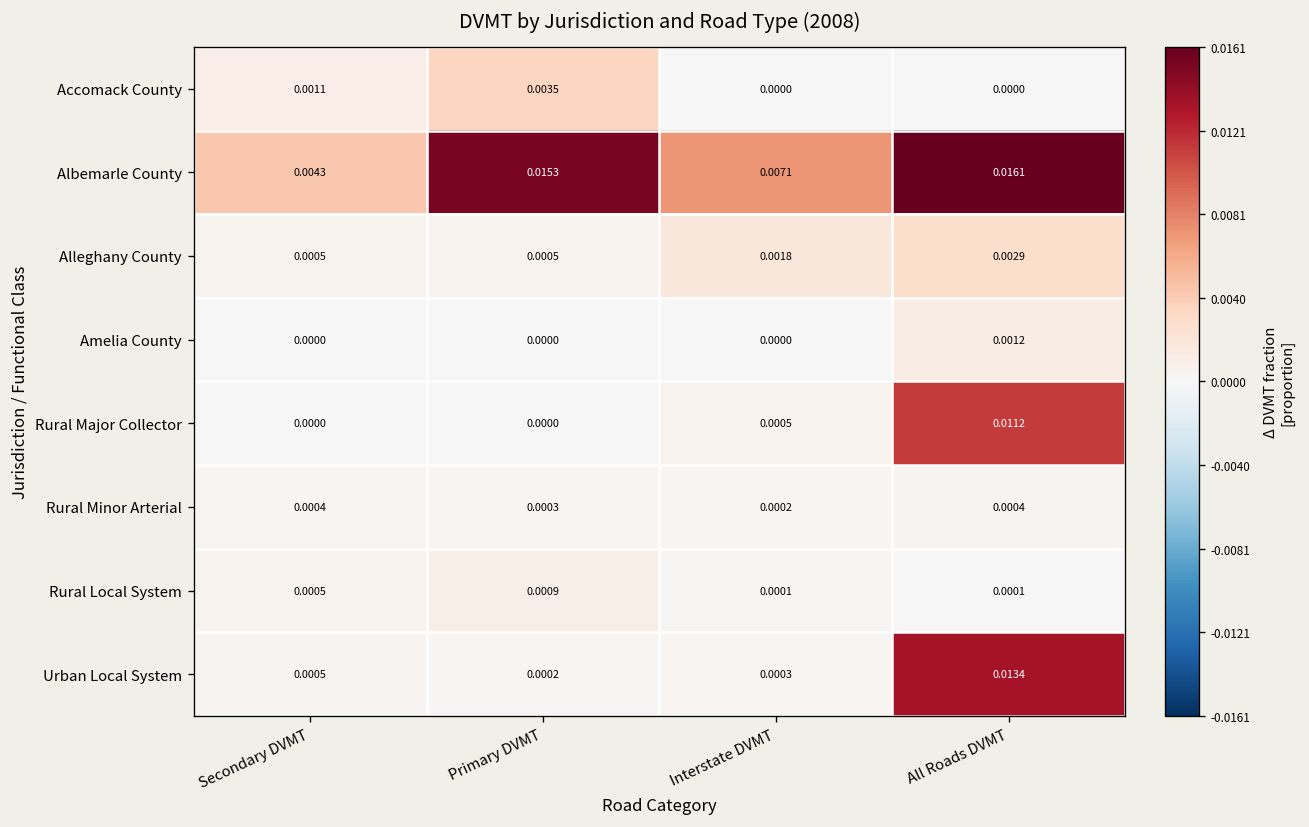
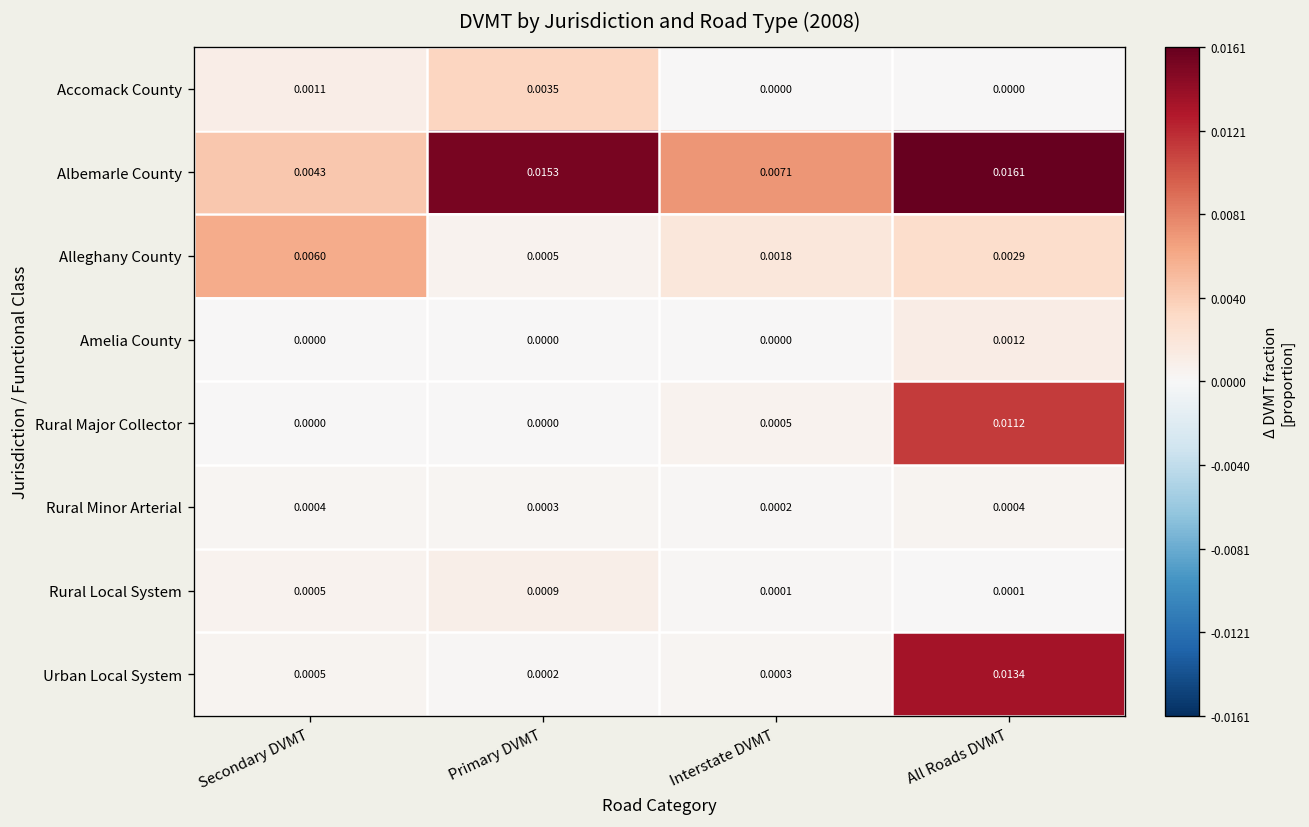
  {
    "Accomack County": {
      "Secondary DVMT": 0.0011,
      "Primary DVMT": 0.0035,
      "Interstate DVMT": 0.0000,
      "All Roads DVMT": 0.0000
    },
    "Albemarle County": {
      "Secondary DVMT": 0.0043,
      "Primary DVMT": 0.0153,
      "Interstate DVMT": 0.0071,
      "All Roads DVMT": 0.0161
    },
    "Alleghany County": {
-     "Secondary DVMT": 0.0005,
+     "Secondary DVMT": 0.0060,
      "Primary DVMT": 0.0005,
      "Interstate DVMT": 0.0018,
      "All Roads DVMT": 0.0029
    },
    "Amelia County": {
      "Secondary DVMT": 0.0000,
      "Primary DVMT": 0.0000,
      "Interstate DVMT": 0.0000,
      "All Roads DVMT": 0.0012
    },
    "Rural Major Collector": {
      "Secondary DVMT": 0.0000,
      "Primary DVMT": 0.0000,
      "Interstate DVMT": 0.0005,
      "All Roads DVMT": 0.0112
    },
    "Rural Minor Arterial": {
      "Secondary DVMT": 0.0004,
      "Primary DVMT": 0.0003,
      "Interstate DVMT": 0.0002,
      "All Roads DVMT": 0.0004
    },
    "Rural Local System": {
      "Secondary DVMT": 0.0005,
      "Primary DVMT": 0.0009,
      "Interstate DVMT": 0.0001,
      "All Roads DVMT": 0.0001
    },
    "Urban Local System": {
      "Secondary DVMT": 0.0005,
      "Primary DVMT": 0.0002,
      "Interstate DVMT": 0.0003,
      "All Roads DVMT": 0.0134
    }
  }
